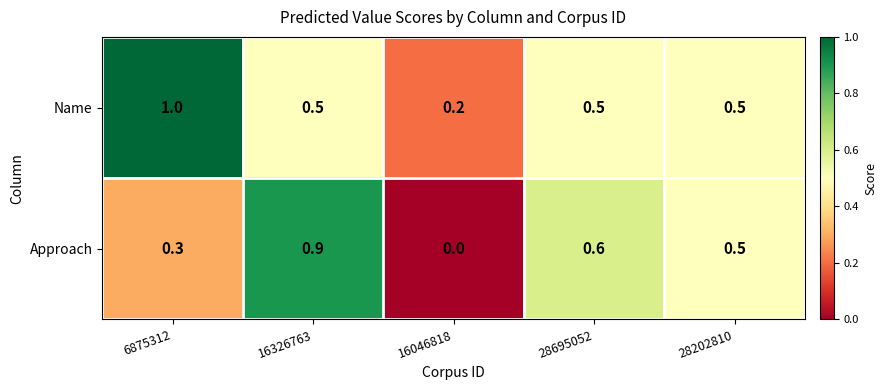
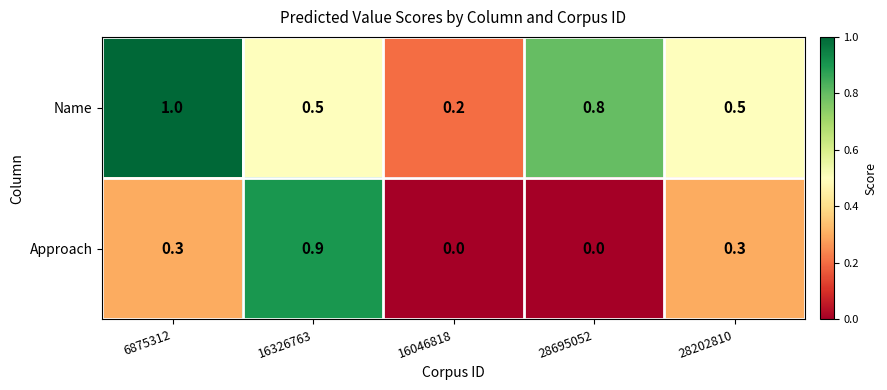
  {
    "Name": {
      "6875312": 1.0,
      "16326763": 0.5,
      "16046818": 0.2,
-     "28695052": 0.5,
+     "28695052": 0.8,
      "28202810": 0.5
    },
    "Approach": {
      "6875312": 0.3,
      "16326763": 0.9,
      "16046818": 0.0,
-     "28695052": 0.6,
-     "28202810": 0.5
+     "28695052": 0.0,
+     "28202810": 0.3
    }
  }
